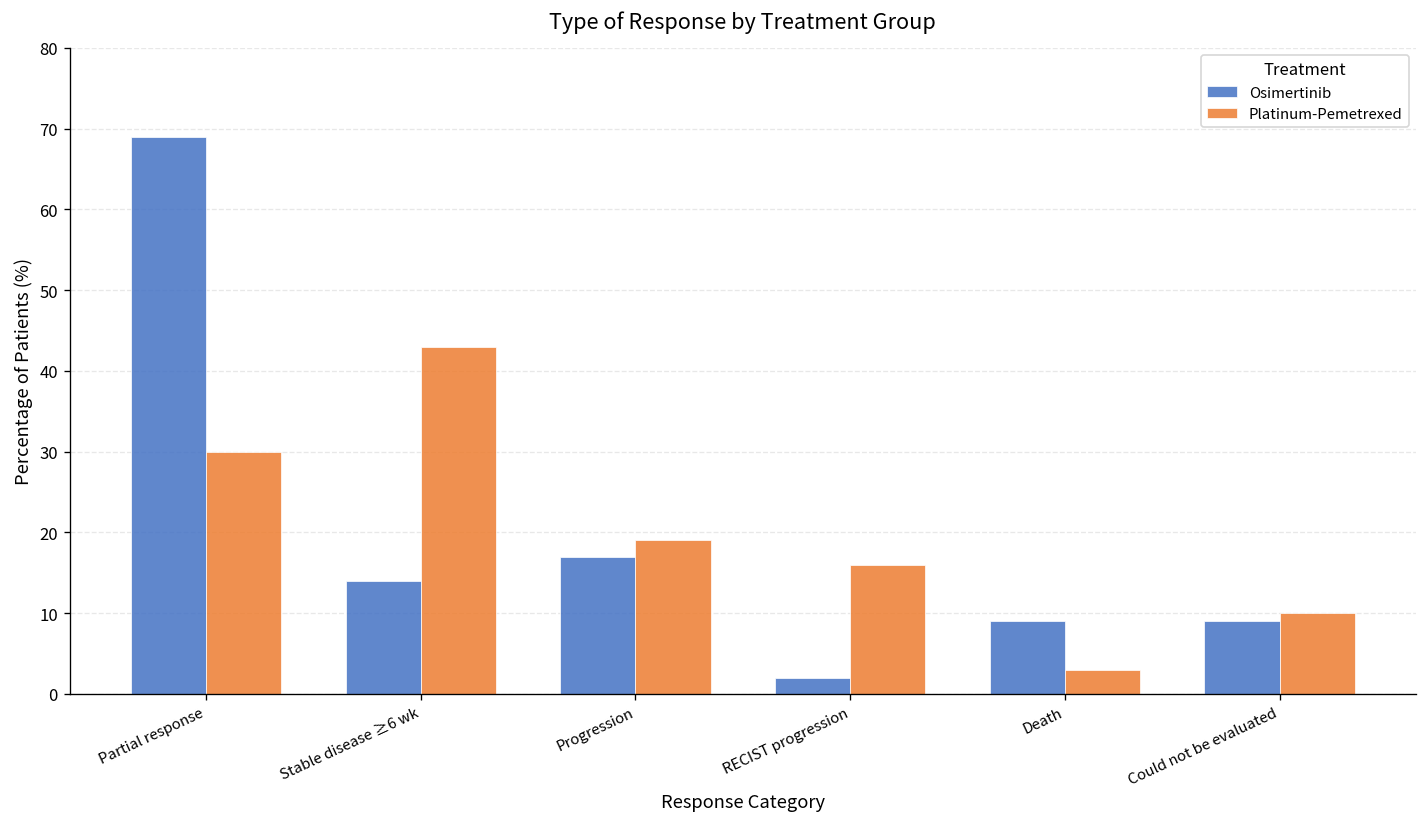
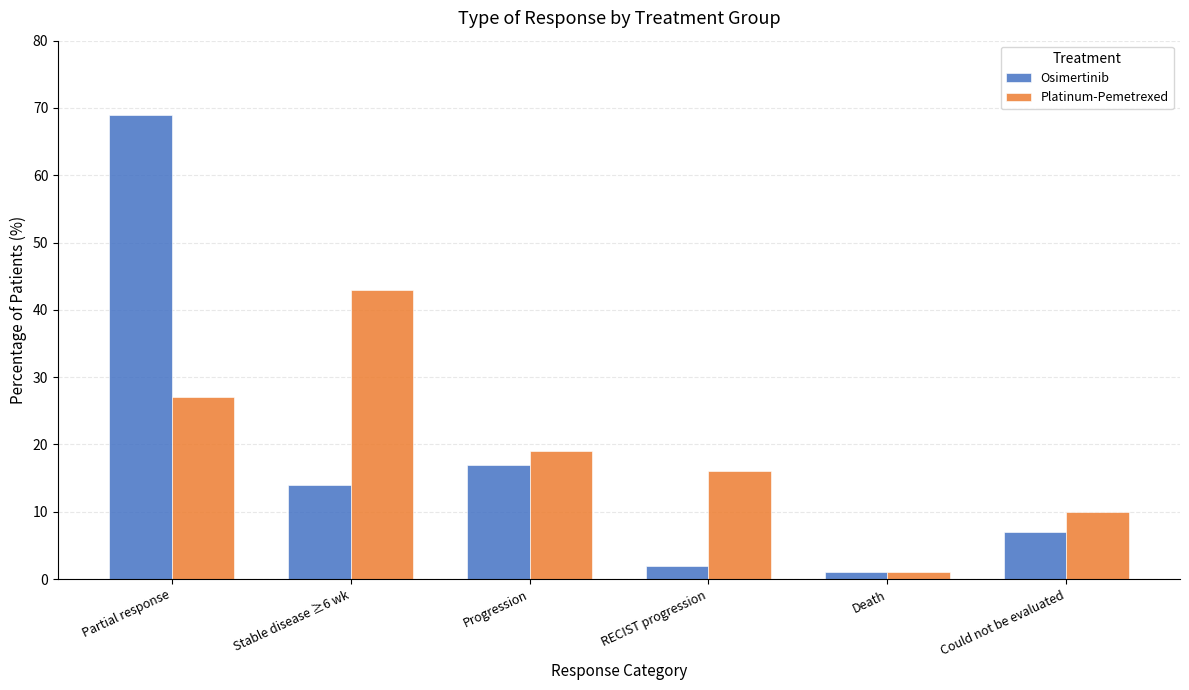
  {
    "Osimertinib": {
      "Partial response": 69,
      "Stable disease ≥6 wk": 14,
      "Progression": 17,
      "RECIST progression": 2,
-     "Death": 9,
-     "Could not be evaluated": 9
+     "Death": 1,
+     "Could not be evaluated": 7
    },
    "Platinum-Pemetrexed": {
-     "Partial response": 30,
+     "Partial response": 27,
      "Stable disease ≥6 wk": 43,
      "Progression": 19,
      "RECIST progression": 16,
-     "Death": 3,
+     "Death": 1,
      "Could not be evaluated": 10
    }
  }
